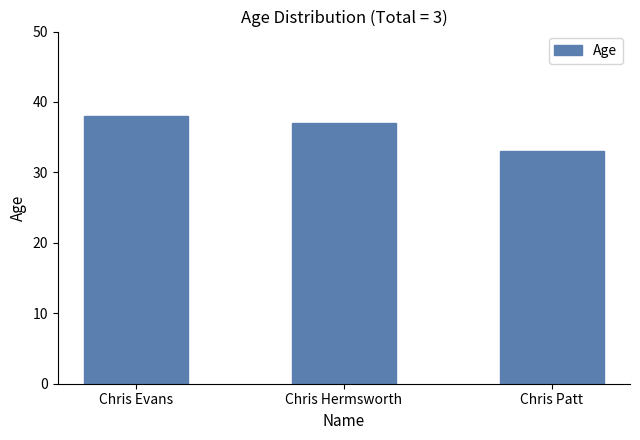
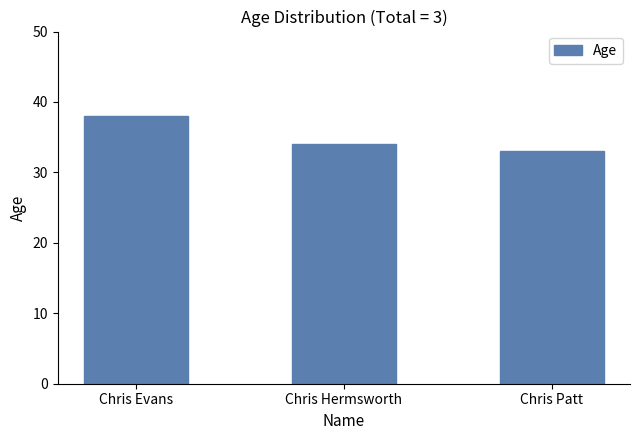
  {
    "Chris Evans": 38,
-   "Chris Hermsworth": 37,
+   "Chris Hermsworth": 34,
    "Chris Patt": 33
  }
